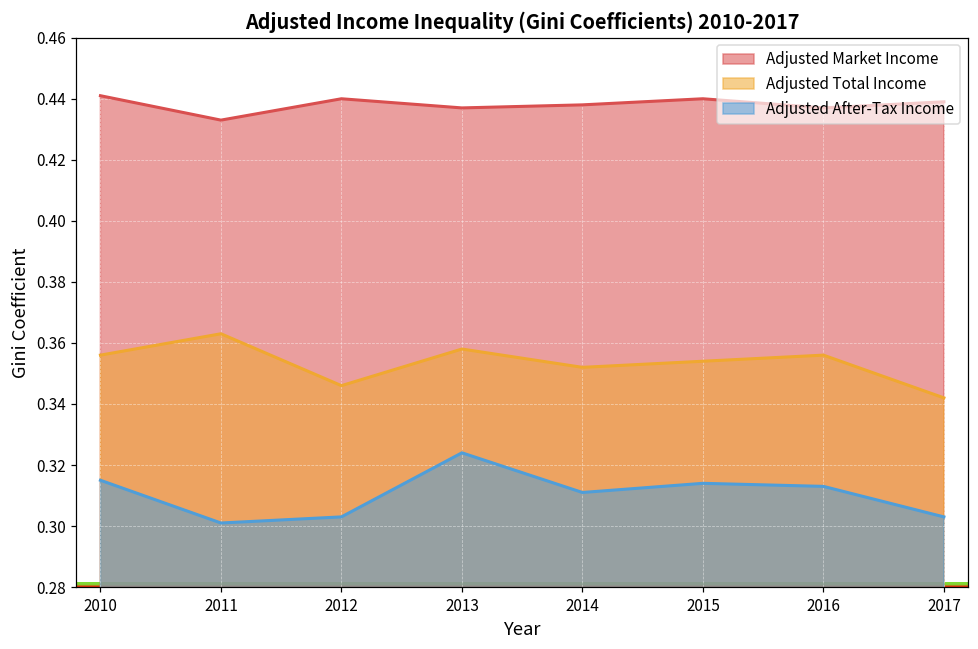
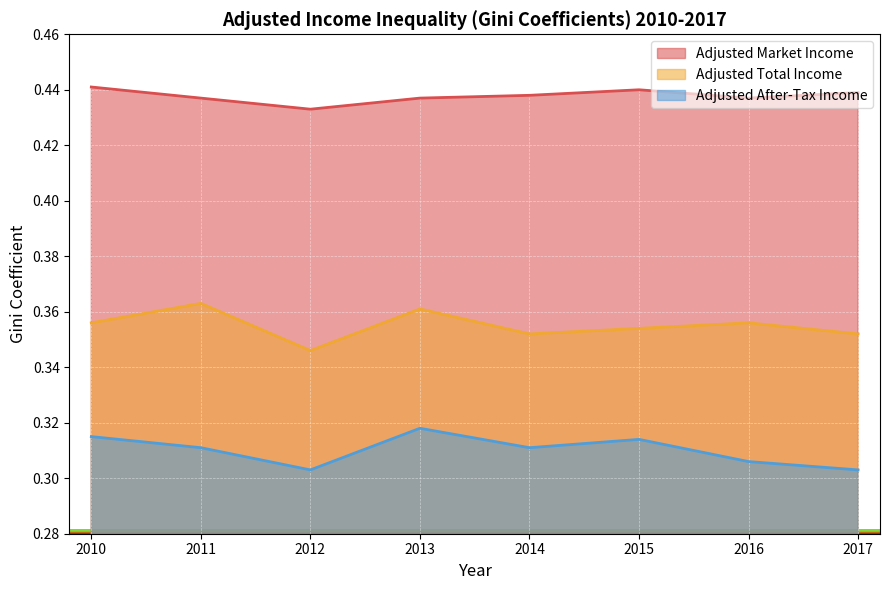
  {
    "Adjusted Market Income": {
      "2010": 0.441,
-     "2011": 0.433,
-     "2012": 0.440,
+     "2011": 0.437,
+     "2012": 0.433,
      "2013": 0.437,
      "2014": 0.438,
      "2015": 0.440
    },
    "Adjusted Total Income": {
      "2010": 0.356,
      "2011": 0.363,
      "2012": 0.346,
-     "2013": 0.358,
+     "2013": 0.361,
      "2014": 0.352,
      "2015": 0.354,
      "2016": 0.356,
-     "2017": 0.342
+     "2017": 0.352
    },
    "Adjusted After-Tax Income": {
      "2010": 0.315,
-     "2011": 0.301,
+     "2011": 0.311,
      "2012": 0.303,
-     "2013": 0.324,
+     "2013": 0.318,
      "2014": 0.311,
      "2015": 0.314,
-     "2016": 0.313,
+     "2016": 0.306,
      "2017": 0.303
    }
  }
